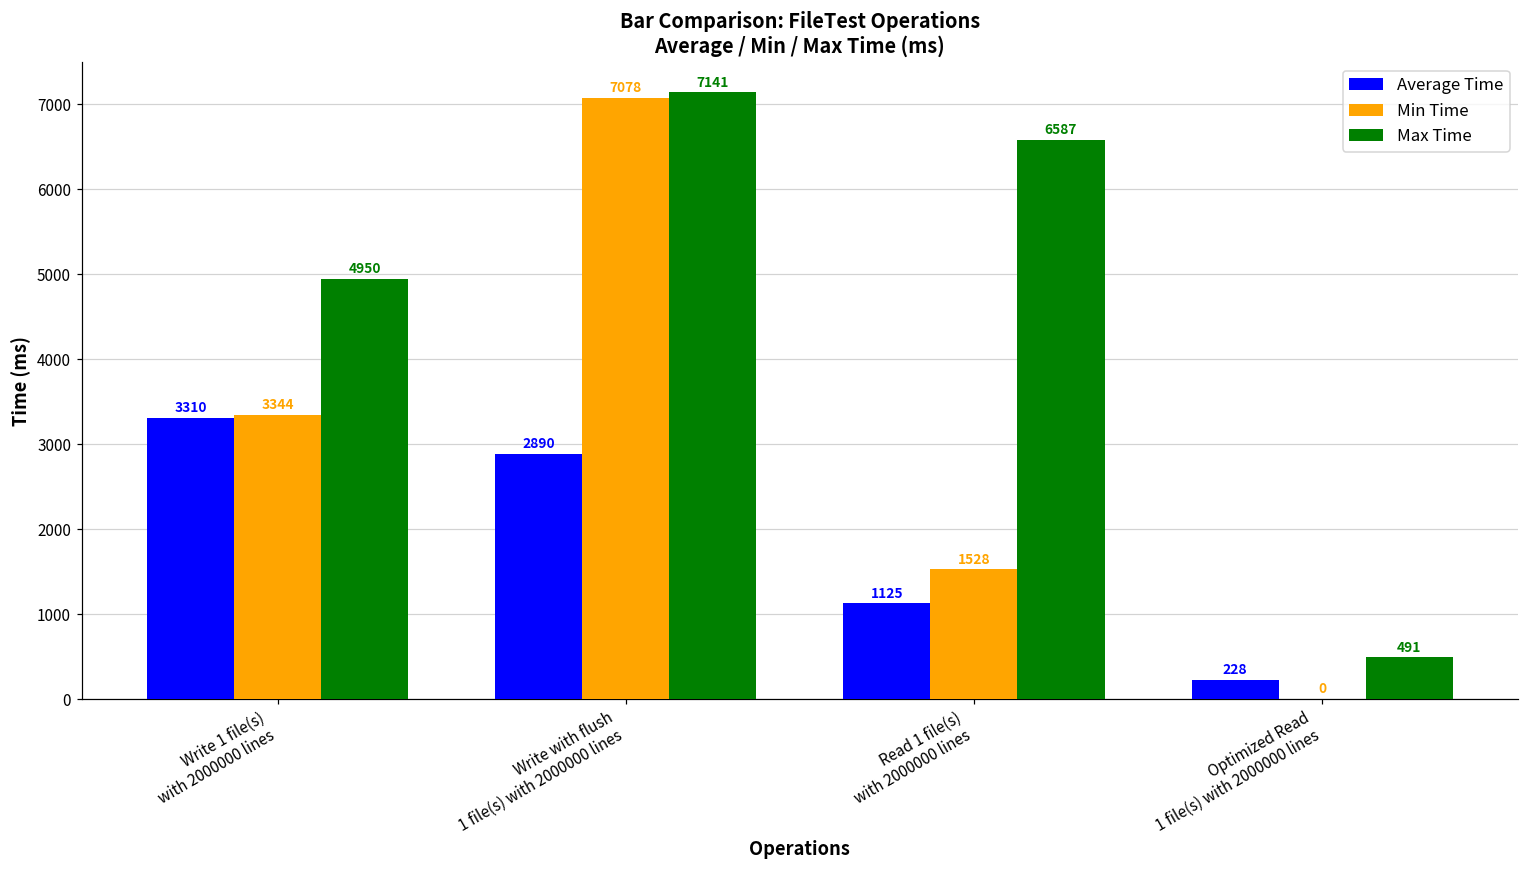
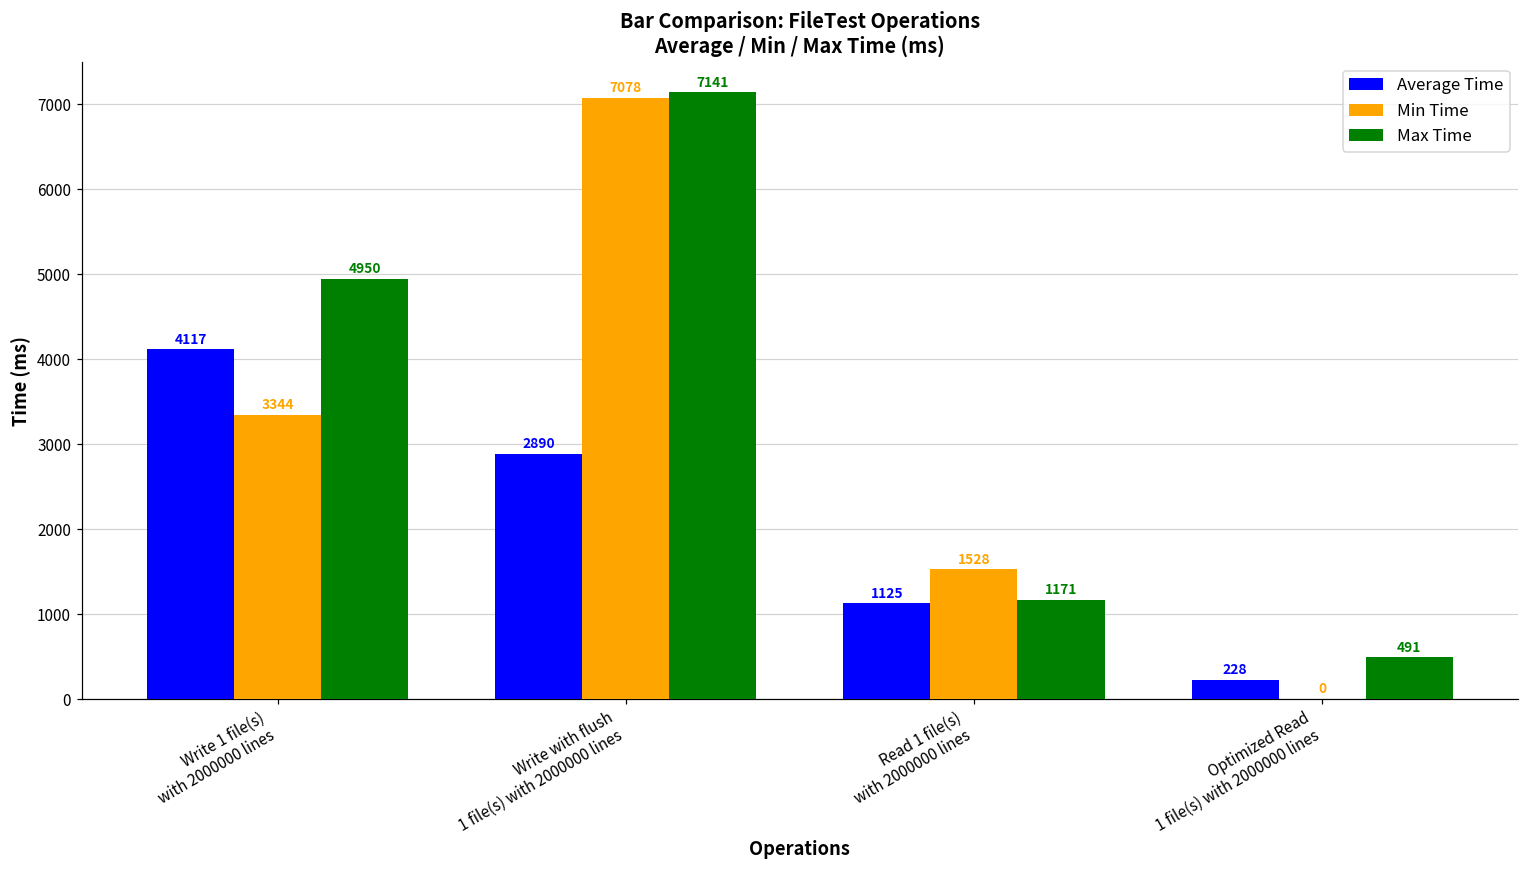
  {
    "Average Time": {
-     "Write 1 file(s) with 2000000 lines": 3310,
+     "Write 1 file(s) with 2000000 lines": 4117,
      "Write with flush 1 file(s) with 2000000 lines": 2890,
      "Read 1 file(s) with 2000000 lines": 1125,
      "Optimized Read 1 file(s) with 2000000 lines": 228
    },
    "Min Time": {
      "Write 1 file(s) with 2000000 lines": 3344,
      "Write with flush 1 file(s) with 2000000 lines": 7078,
      "Read 1 file(s) with 2000000 lines": 1528,
      "Optimized Read 1 file(s) with 2000000 lines": 0
    },
    "Max Time": {
      "Write 1 file(s) with 2000000 lines": 4950,
      "Write with flush 1 file(s) with 2000000 lines": 7141,
-     "Read 1 file(s) with 2000000 lines": 6587,
+     "Read 1 file(s) with 2000000 lines": 1171,
      "Optimized Read 1 file(s) with 2000000 lines": 491
    }
  }
